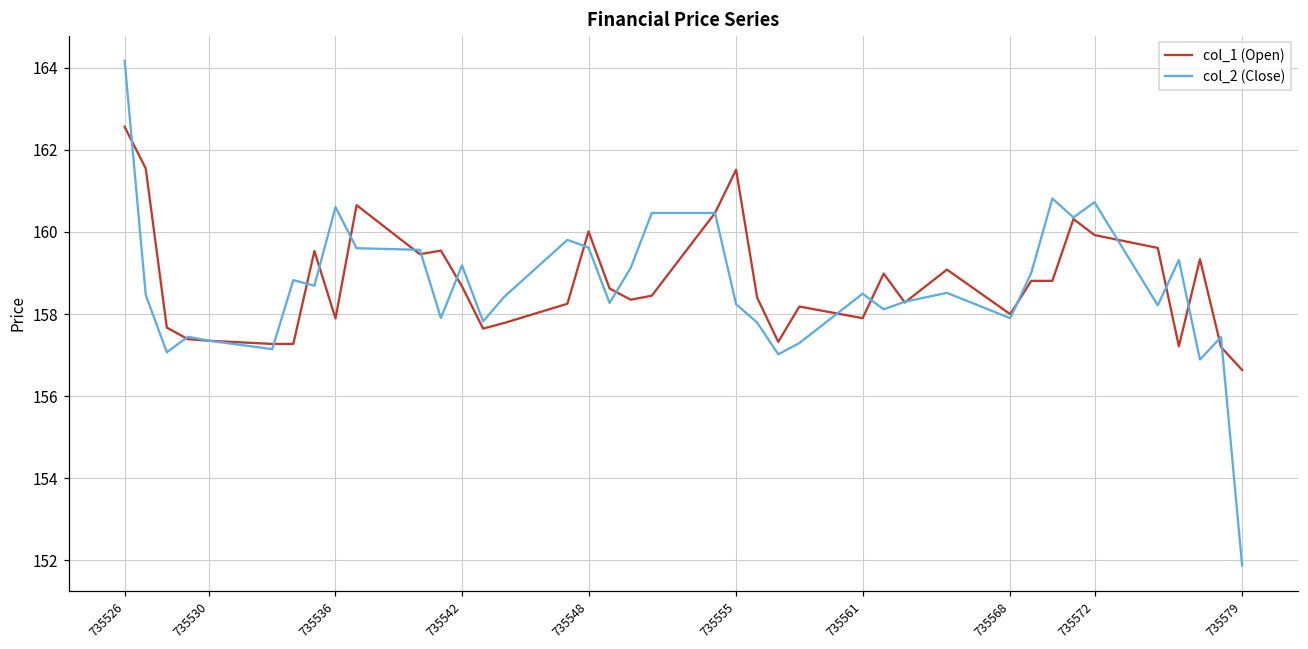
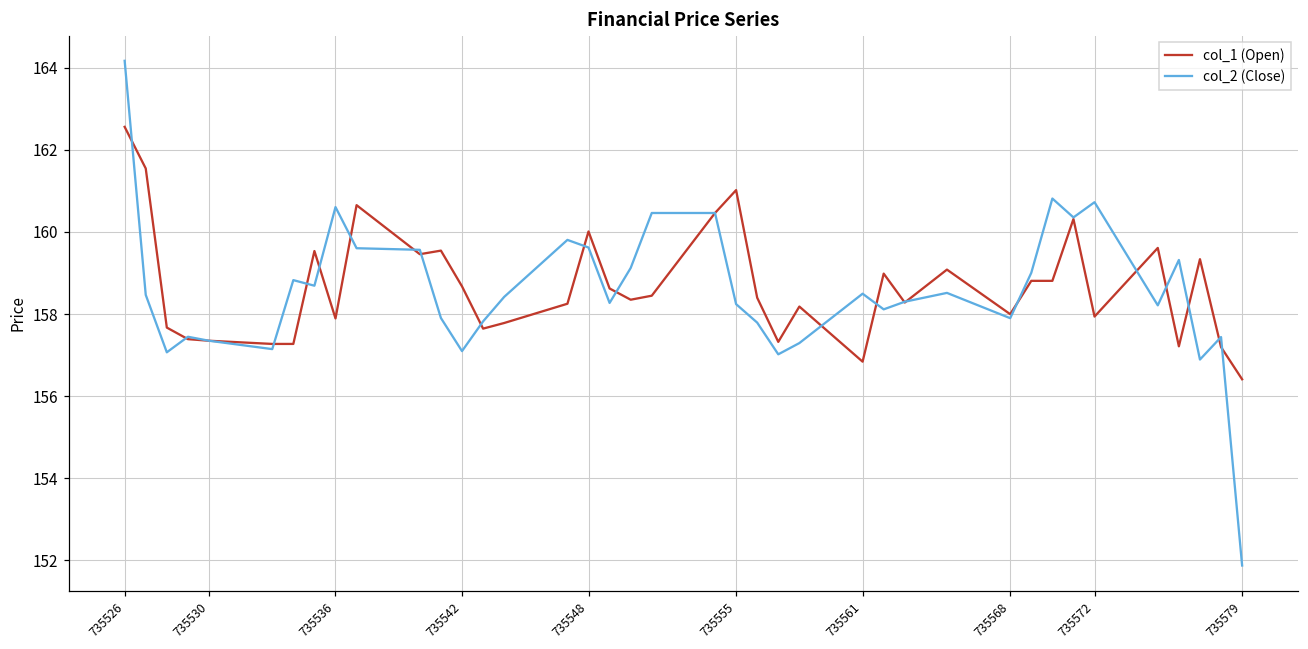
  {
    "col_1 (Open)": {
      "735526": 162.6,
      "735536": 157.9,
      "735542": 158.7,
      "735548": 160.0,
-     "735555": 161.5,
-     "735561": 157.9,
+     "735555": 161.0,
+     "735561": 156.8,
      "735568": 158.0,
-     "735572": 159.9,
-     "735579": 156.6
+     "735572": 157.9,
+     "735579": 156.4
    },
    "col_2 (Close)": {
      "735526": 164.2,
      "735536": 160.6,
-     "735542": 159.2,
+     "735542": 157.1,
      "735548": 159.6,
      "735555": 158.2,
      "735561": 158.5,
      "735568": 157.9,
      "735572": 160.7,
      "735579": 151.9
    }
  }
